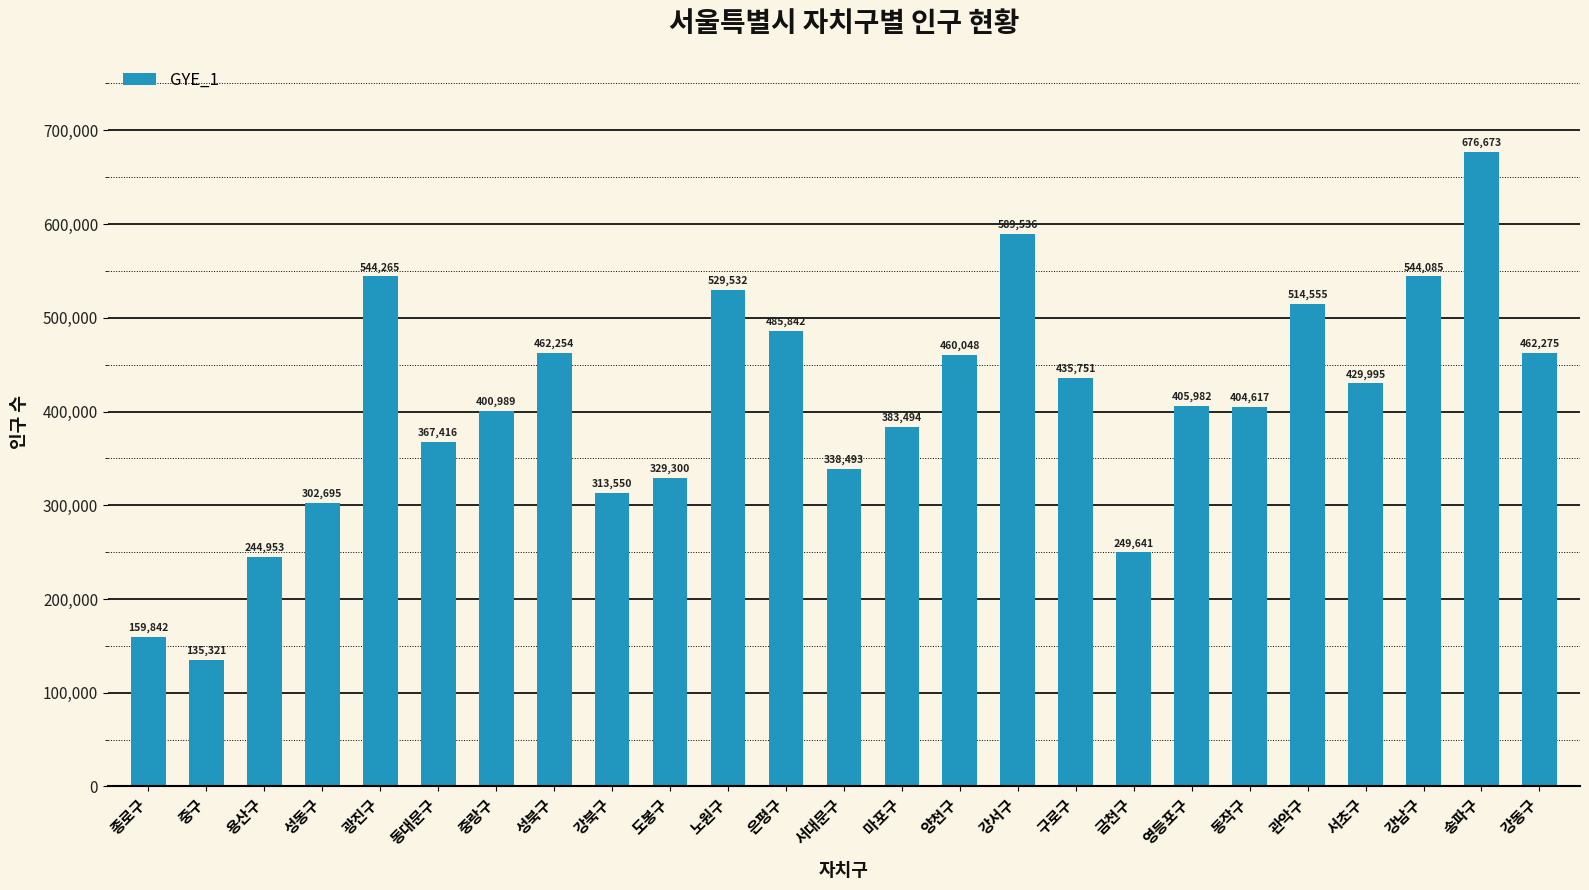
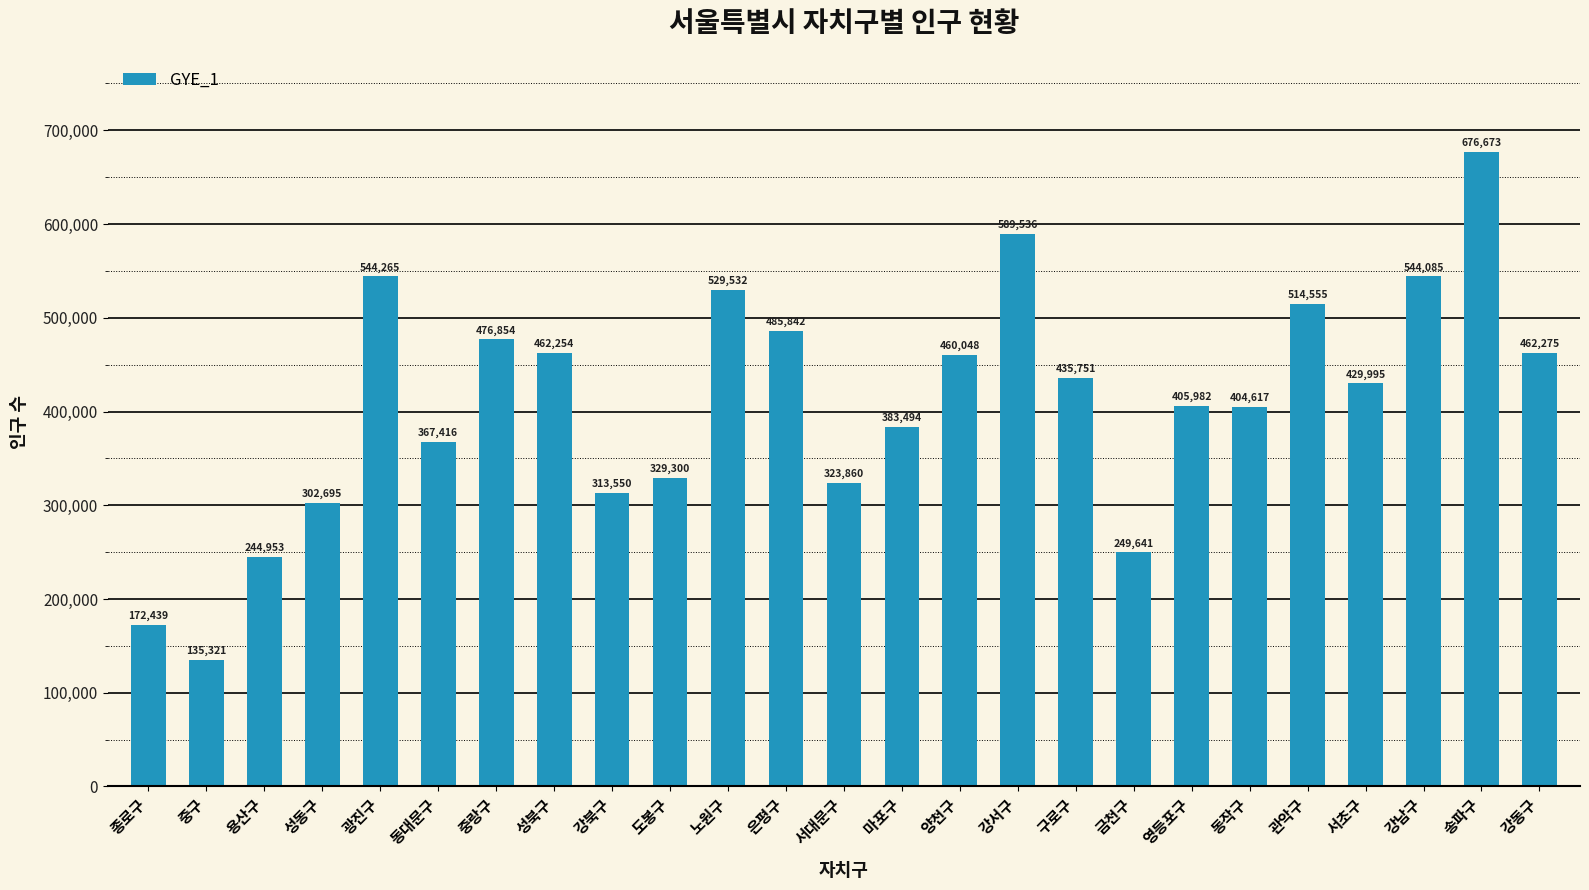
  {
-   "종로구": "159,842",
+   "종로구": "172,439",
    "중구": "135,321",
    "용산구": "244,953",
    "성동구": "302,695",
    "광진구": "544,265",
    "동대문구": "367,416",
-   "중랑구": "400,989",
+   "중랑구": "476,854",
    "성북구": "462,254",
    "강북구": "313,550",
    "도봉구": "329,300",
    "노원구": "529,532",
    "은평구": "485,842",
-   "서대문구": "338,493",
+   "서대문구": "323,860",
    "마포구": "383,494",
    "양천구": "460,048",
    "강서구": "589,536",
    "구로구": "435,751",
    "금천구": "249,641",
    "영등포구": "405,982",
    "동작구": "404,617",
    "관악구": "514,555",
    "서초구": "429,995",
    "강남구": "544,085",
    "송파구": "676,673",
    "강동구": "462,275"
  }
